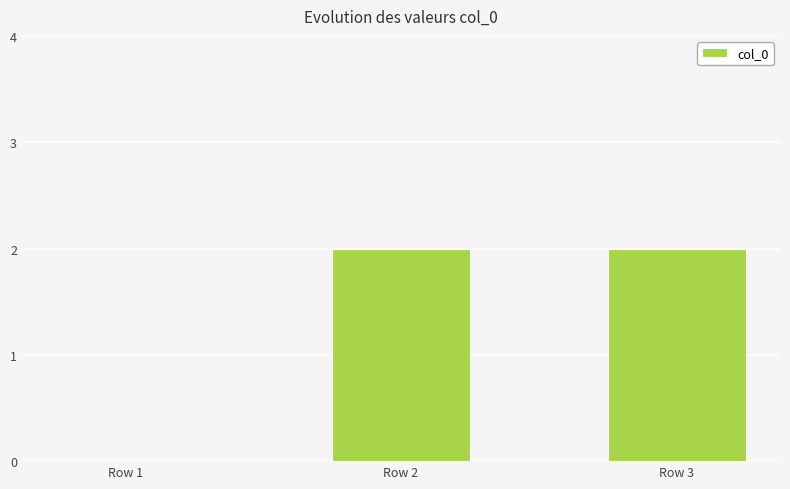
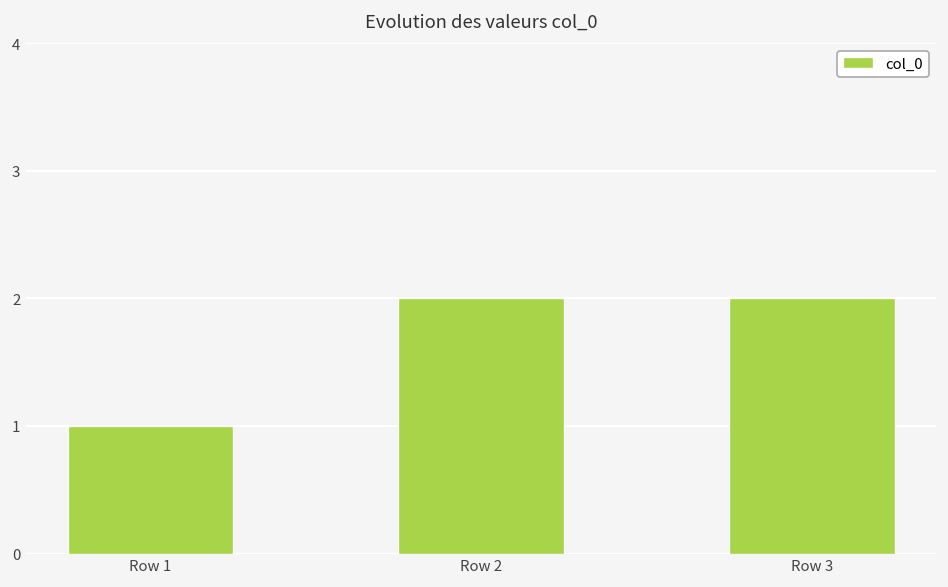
  {
-   "Row 1": 0,
+   "Row 1": 1,
    "Row 2": 2,
    "Row 3": 2
  }
